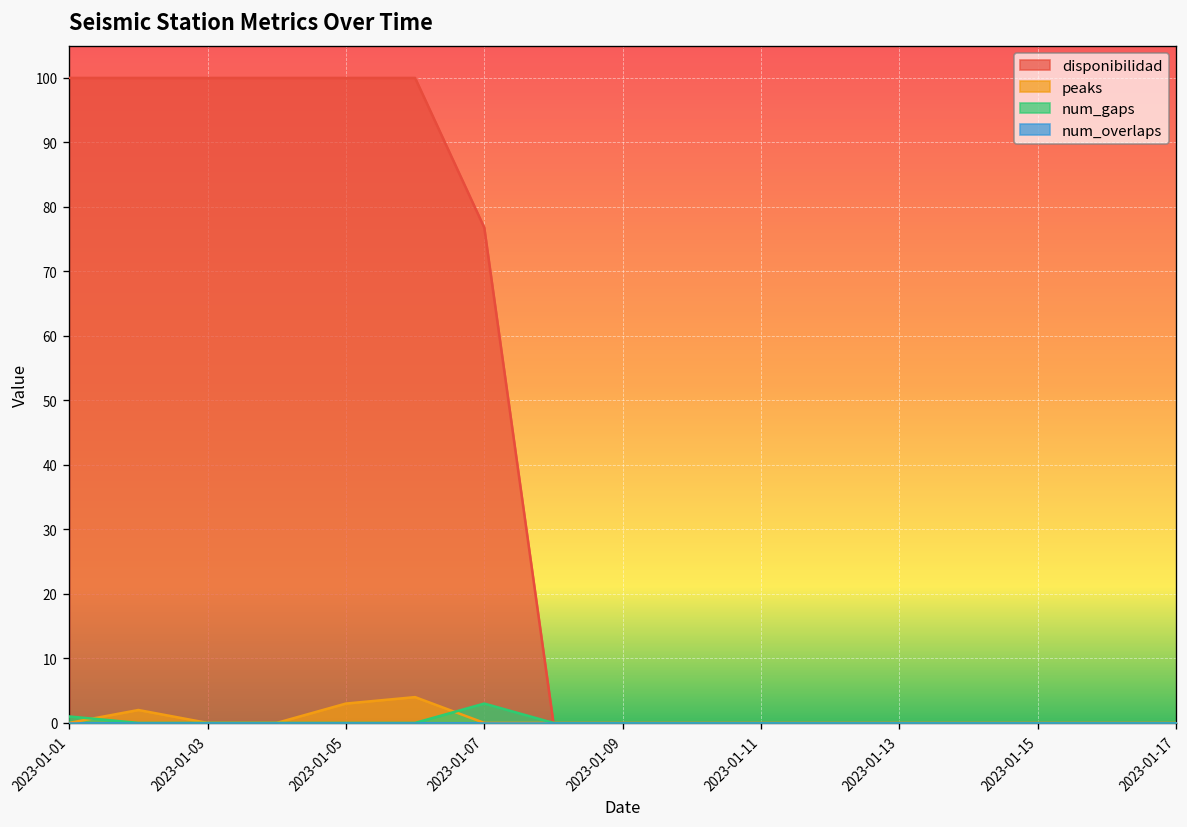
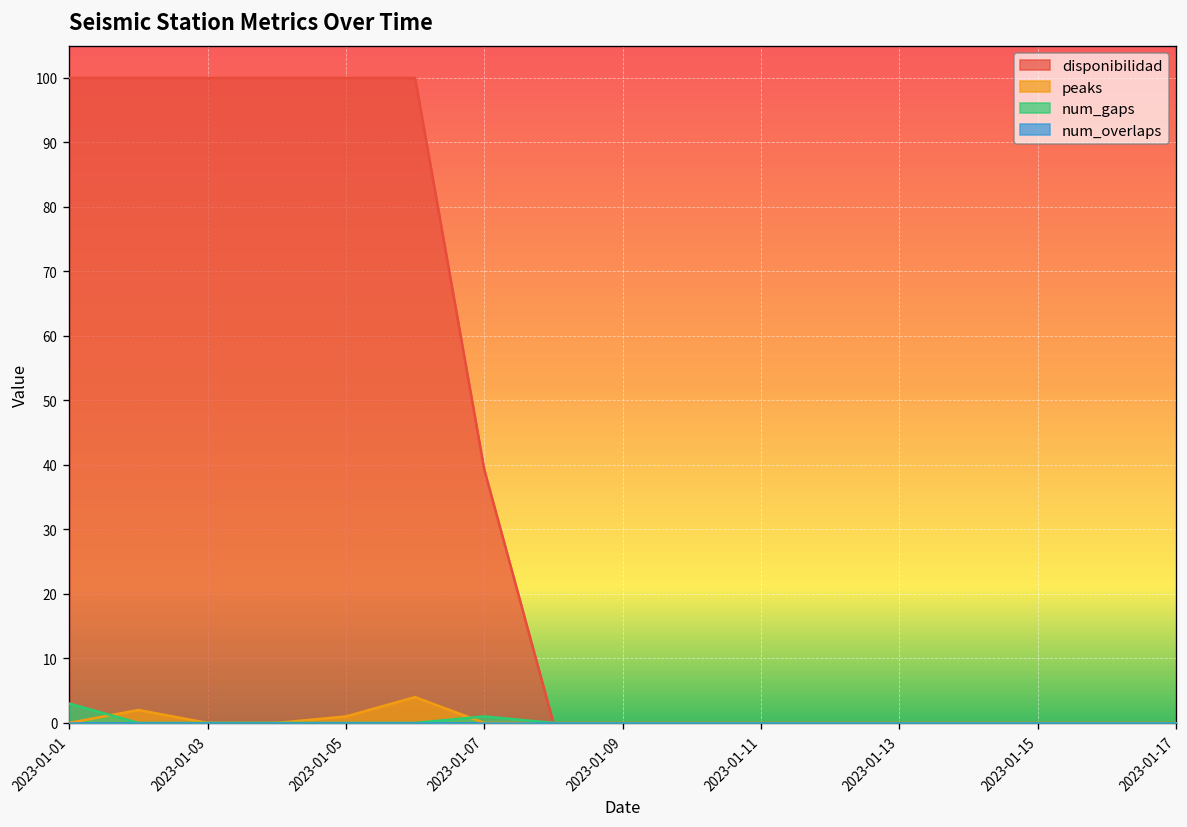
  {
    "disponibilidad": {
      "2023-01-01": 100,
      "2023-01-03": 100,
      "2023-01-05": 100,
-     "2023-01-07": 77
+     "2023-01-07": 39
    },
    "peaks": {
-     "2023-01-05": 3
+     "2023-01-05": 1
    },
    "num_gaps": {
-     "2023-01-01": 1,
-     "2023-01-07": 3
+     "2023-01-01": 3,
+     "2023-01-07": 1
    }
  }
